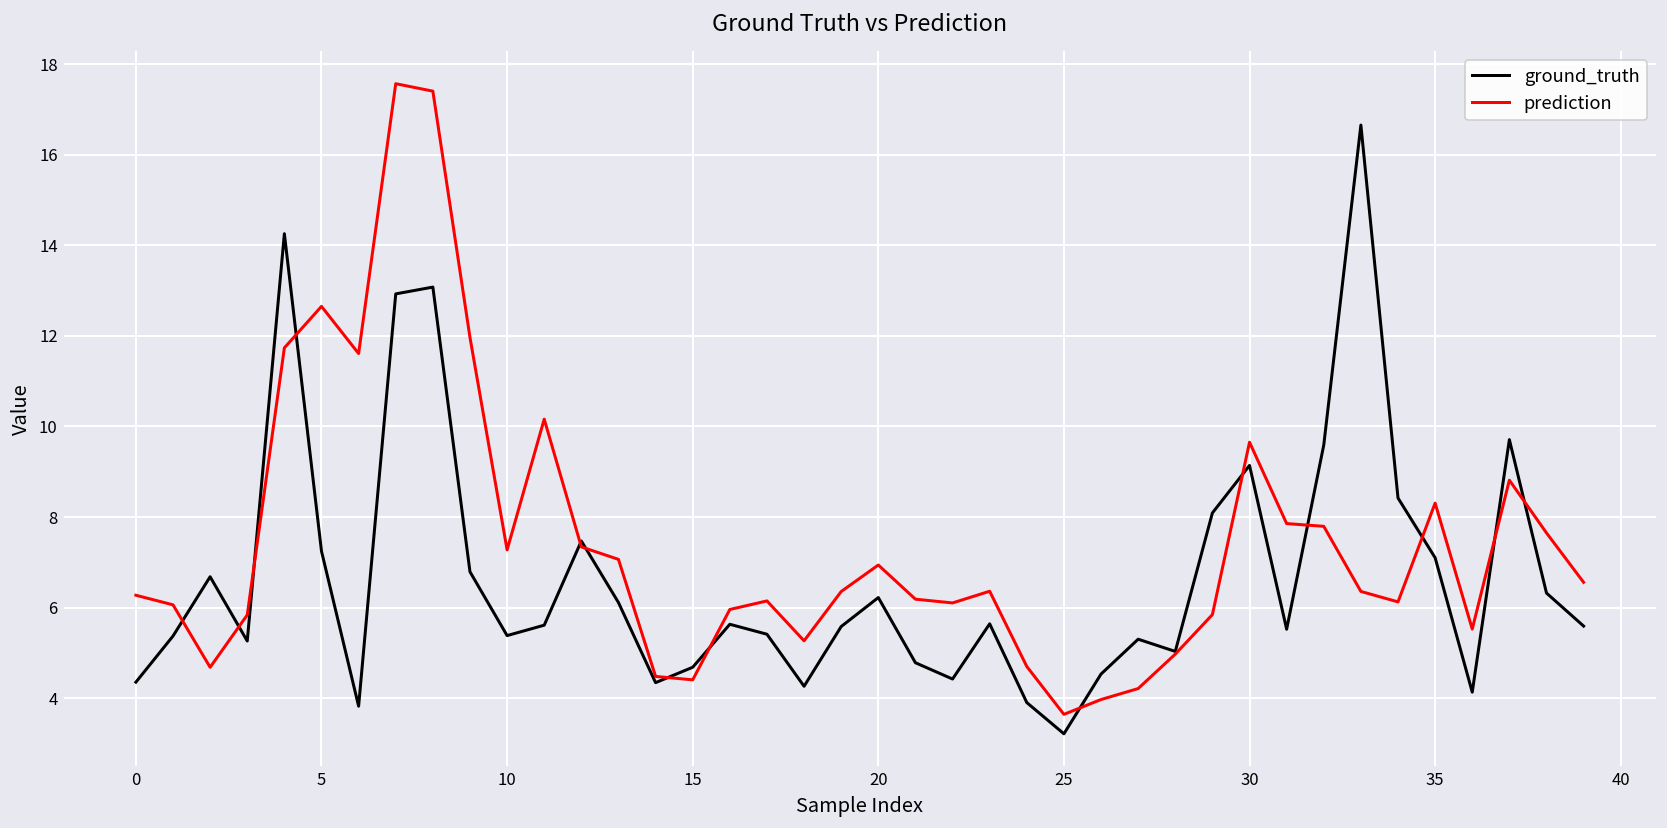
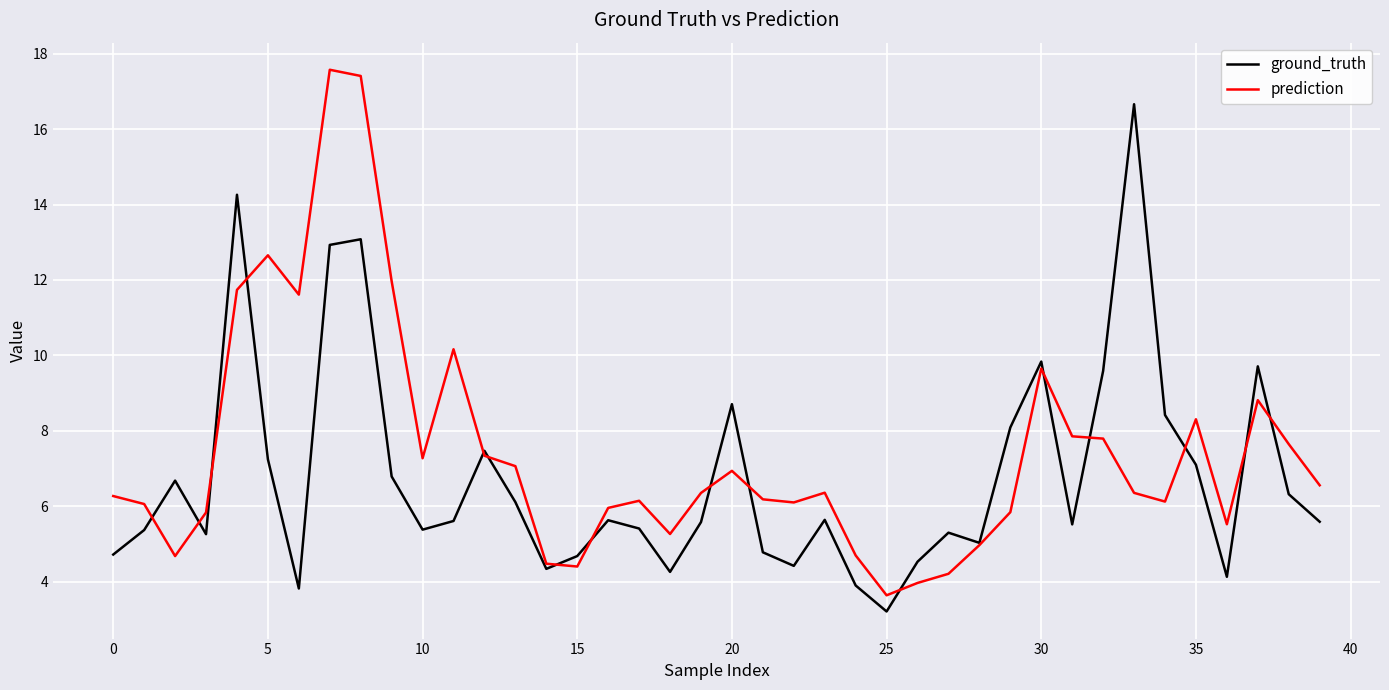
  {
    "ground_truth": {
-     "0": 4.4,
+     "0": 4.7,
      "5": 7.2,
      "10": 5.4,
      "15": 4.7,
-     "20": 6.2,
+     "20": 8.7,
      "25": 3.2,
-     "30": 9.1,
+     "30": 9.8,
      "35": 7.1
    },
    "prediction": {
      "0": 6.3,
      "5": 12.7,
      "10": 7.3,
      "15": 4.4,
      "20": 6.9,
      "25": 3.6,
      "30": 9.7,
      "35": 8.3
    }
  }
